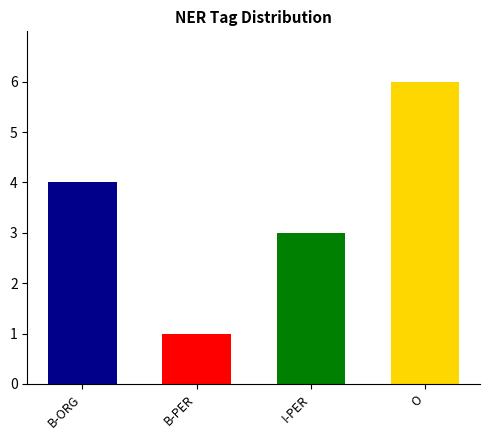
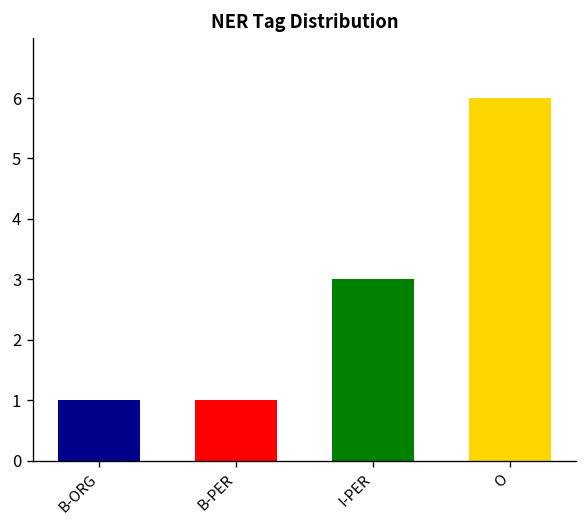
  {
-   "B-ORG": 4,
+   "B-ORG": 1,
    "B-PER": 1,
    "I-PER": 3,
    "O": 6
  }
